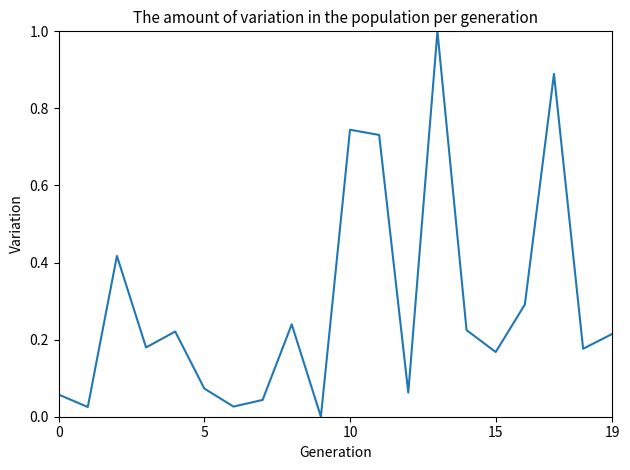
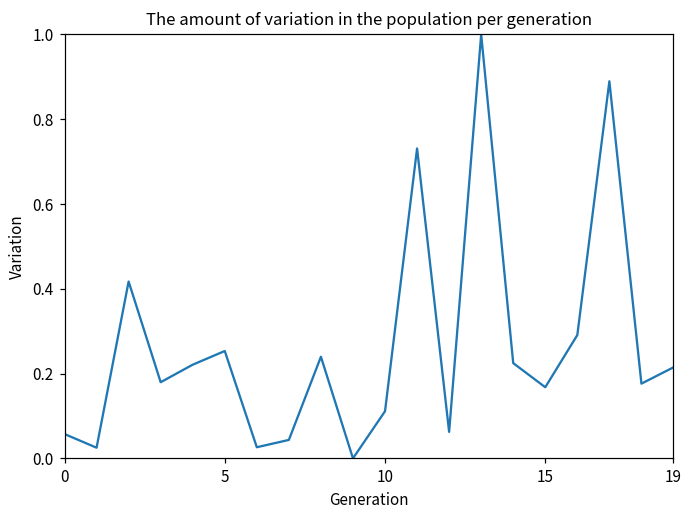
  {
    "0": 0.06,
-   "5": 0.07,
-   "10": 0.74,
+   "5": 0.25,
+   "10": 0.11,
    "15": 0.17,
    "19": 0.21
  }
